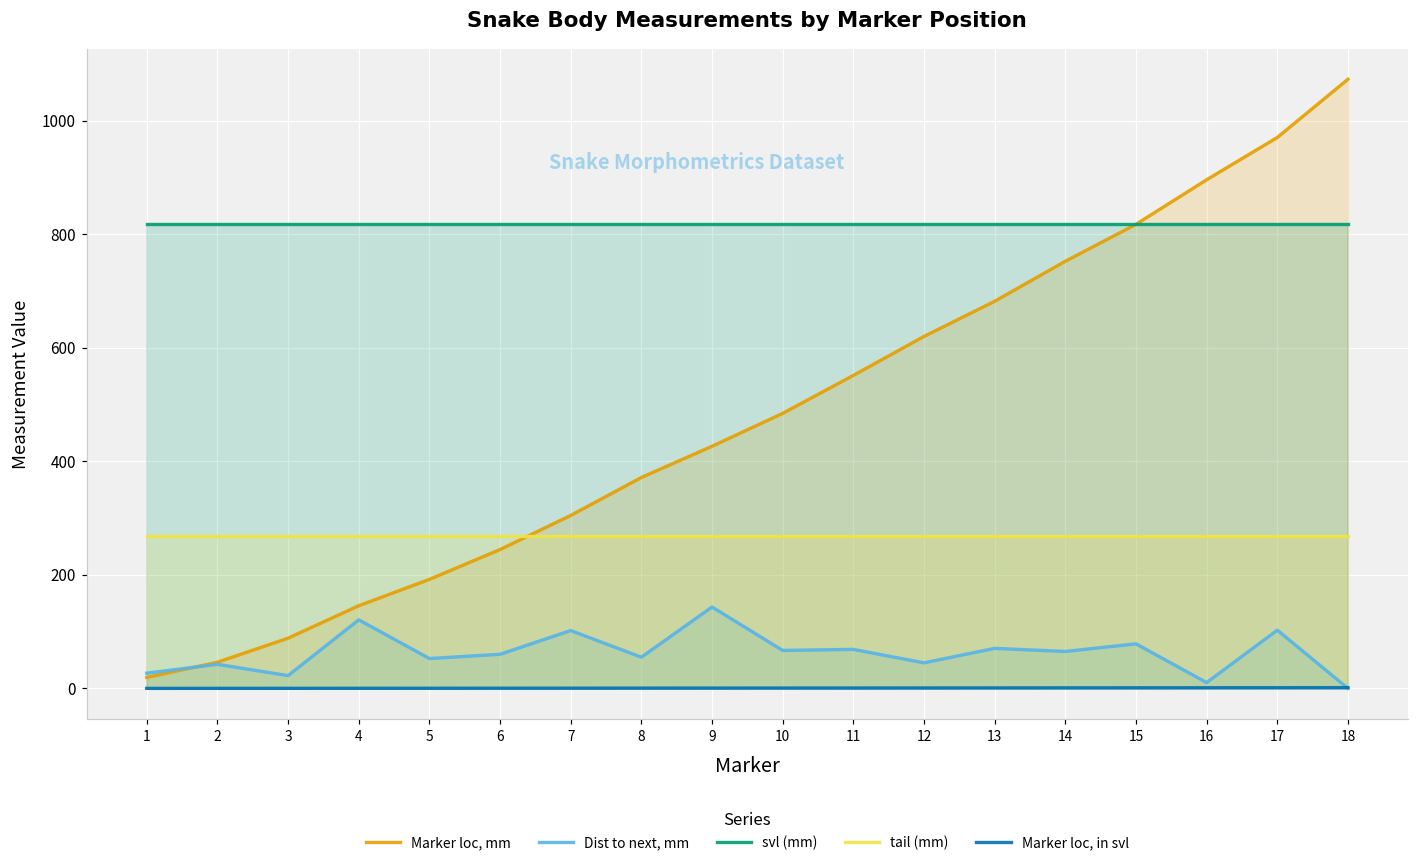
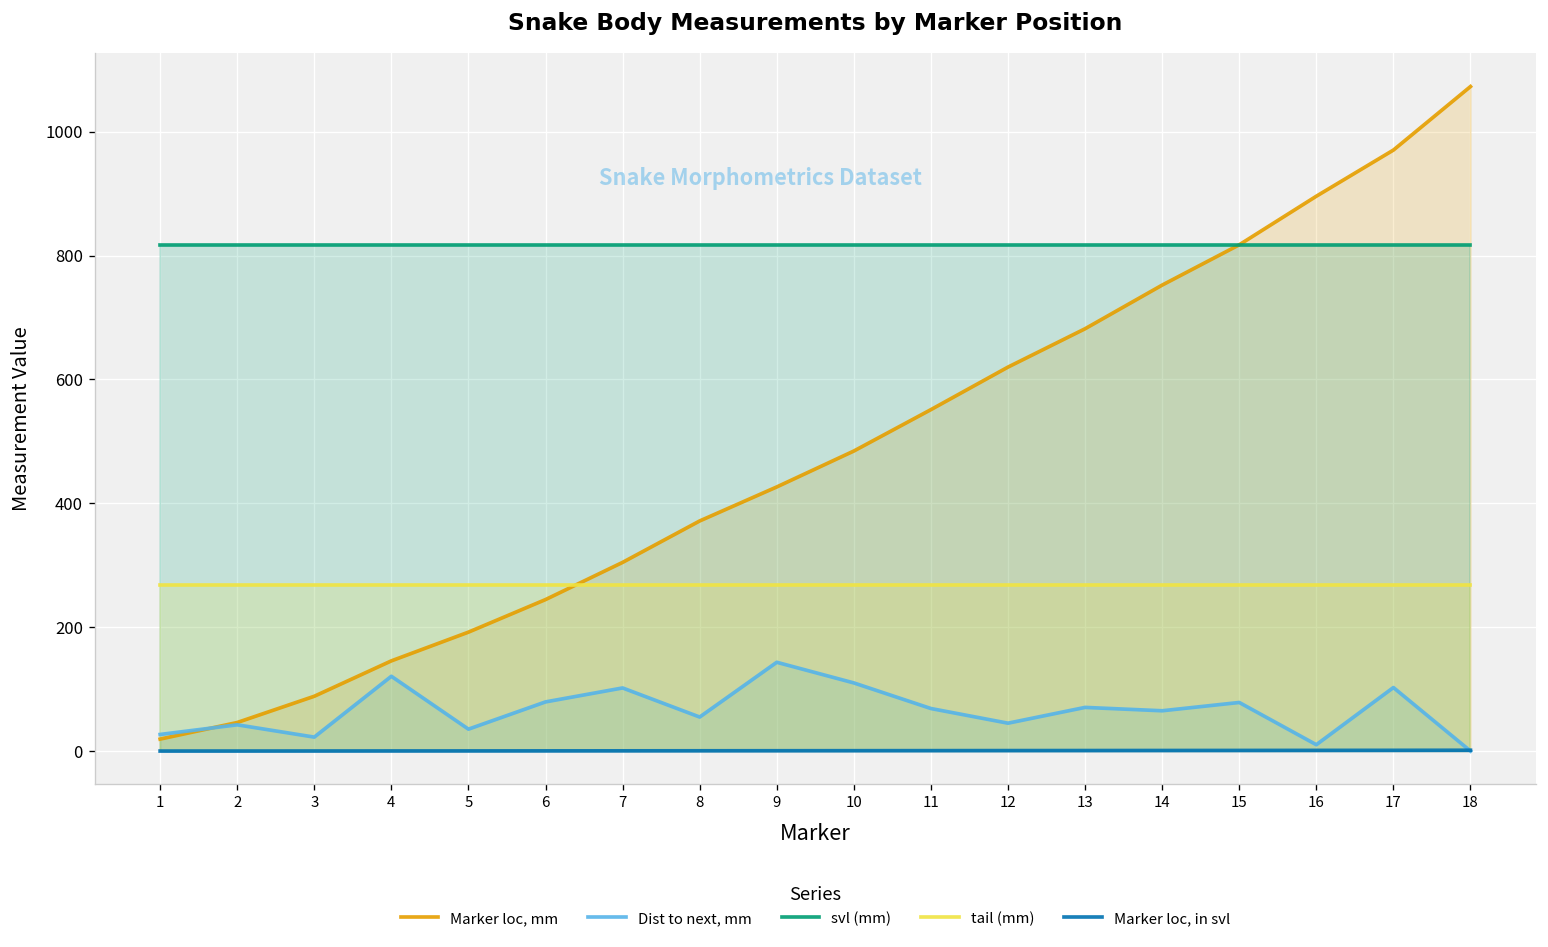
  {
    "Marker loc, mm": {
      "1": 20,
      "3": 90,
      "4": 150,
      "5": 190,
      "6": 240,
      "7": 300,
      "8": 370,
      "9": 430,
      "10": 480,
      "11": 550,
      "12": 620,
      "13": 680,
      "14": 750,
      "16": 900,
      "17": 970,
      "18": 1070
    },
    "Dist to next, mm": {
      "1": 30,
      "3": 20,
      "4": 120,
-     "5": 50,
-     "6": 60,
+     "5": 40,
+     "6": 80,
      "7": 100,
      "8": 50,
      "9": 140,
-     "10": 70,
+     "10": 110,
      "11": 70,
      "12": 50,
      "13": 70,
      "14": 70,
      "15": 80,
      "16": 10,
      "17": 100
    },
    "svl (mm)": {
      "1": 820,
      "2": 820,
      "3": 820,
      "4": 820,
      "5": 820,
      "6": 820,
      "7": 820,
      "8": 820,
      "9": 820,
      "10": 820,
      "11": 820,
      "12": 820,
      "13": 820,
      "14": 820,
      "16": 820,
      "17": 820,
      "18": 820
    },
    "tail (mm)": {
      "1": 270,
      "2": 270,
      "3": 270,
      "4": 270,
      "5": 270,
      "6": 270,
      "7": 270,
      "8": 270,
      "9": 270,
      "10": 270,
      "11": 270,
      "12": 270,
      "13": 270,
      "14": 270,
      "15": 270,
      "16": 270,
      "17": 270,
      "18": 270
    },
    "Marker loc, in svl": {
      "1": 0,
      "2": 0,
      "3": 0,
      "4": 0,
      "5": 0,
      "6": 0,
      "7": 0,
      "8": 0,
      "9": 0,
      "10": 0,
      "11": 0,
      "12": 0,
      "13": 0,
      "14": 0,
      "15": 0,
      "16": 0,
      "17": 0
    }
  }
